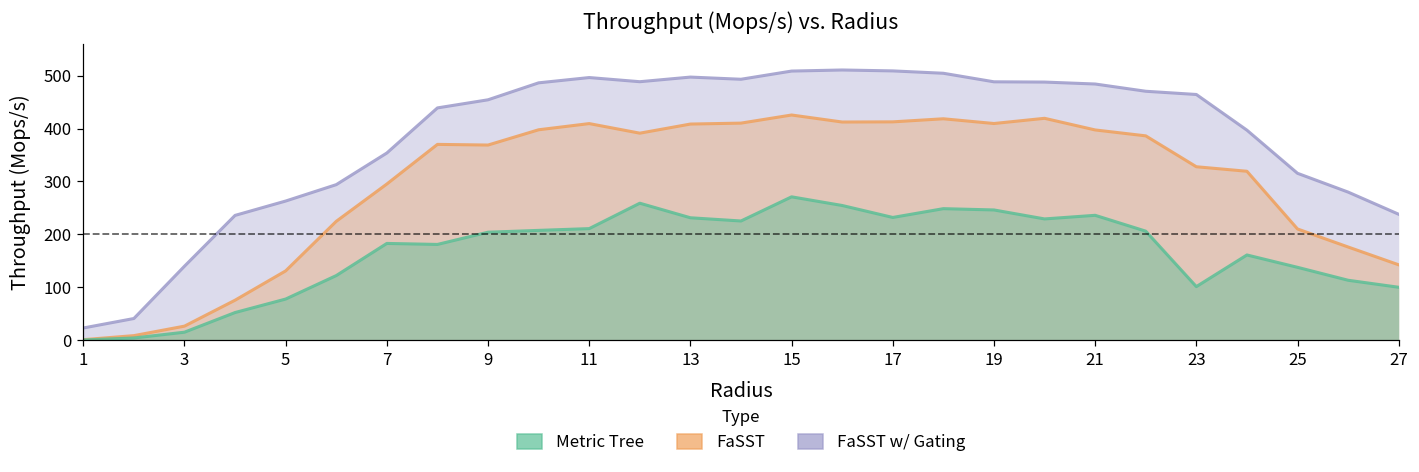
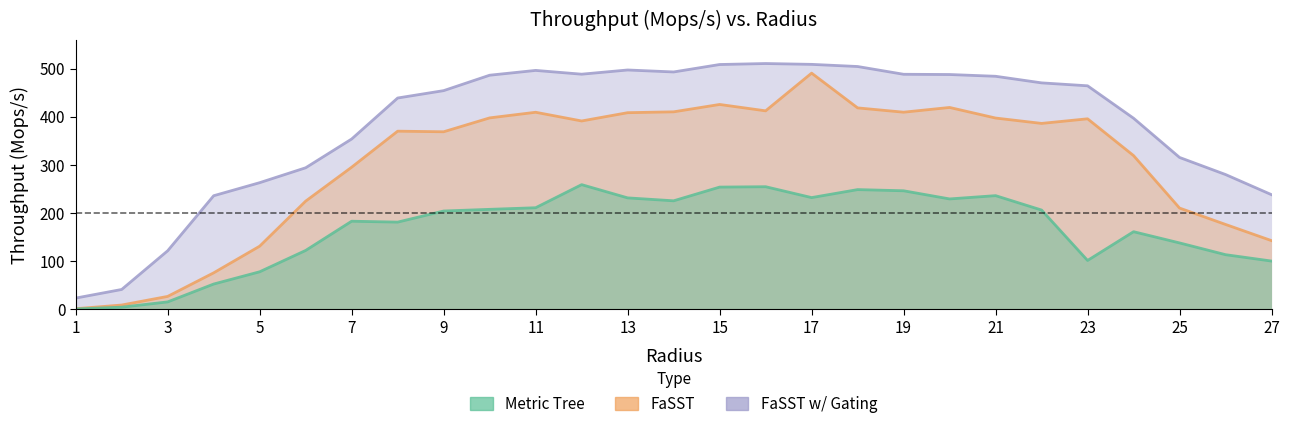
  {
    "FaSST w/ Gating": {
      "1": 20,
-     "3": 140,
+     "3": 120,
      "5": 260,
      "7": 350,
      "9": 450,
      "11": 500,
      "13": 500,
      "15": 510,
      "17": 510,
      "19": 490,
      "21": 480,
      "23": 460,
      "25": 320,
      "27": 240
    },
    "FaSST": {
      "3": 30,
      "5": 130,
      "7": 300,
      "9": 370,
      "11": 410,
      "13": 410,
      "15": 430,
-     "17": 410,
+     "17": 490,
      "19": 410,
      "21": 400,
-     "23": 330,
+     "23": 400,
      "25": 210,
      "27": 140
    },
    "Metric Tree": {
      "3": 10,
      "5": 80,
      "7": 180,
      "9": 200,
      "11": 210,
      "13": 230,
-     "15": 270,
+     "15": 250,
      "17": 230,
      "19": 250,
      "21": 240,
      "23": 100,
      "25": 140,
      "27": 100
    }
  }
